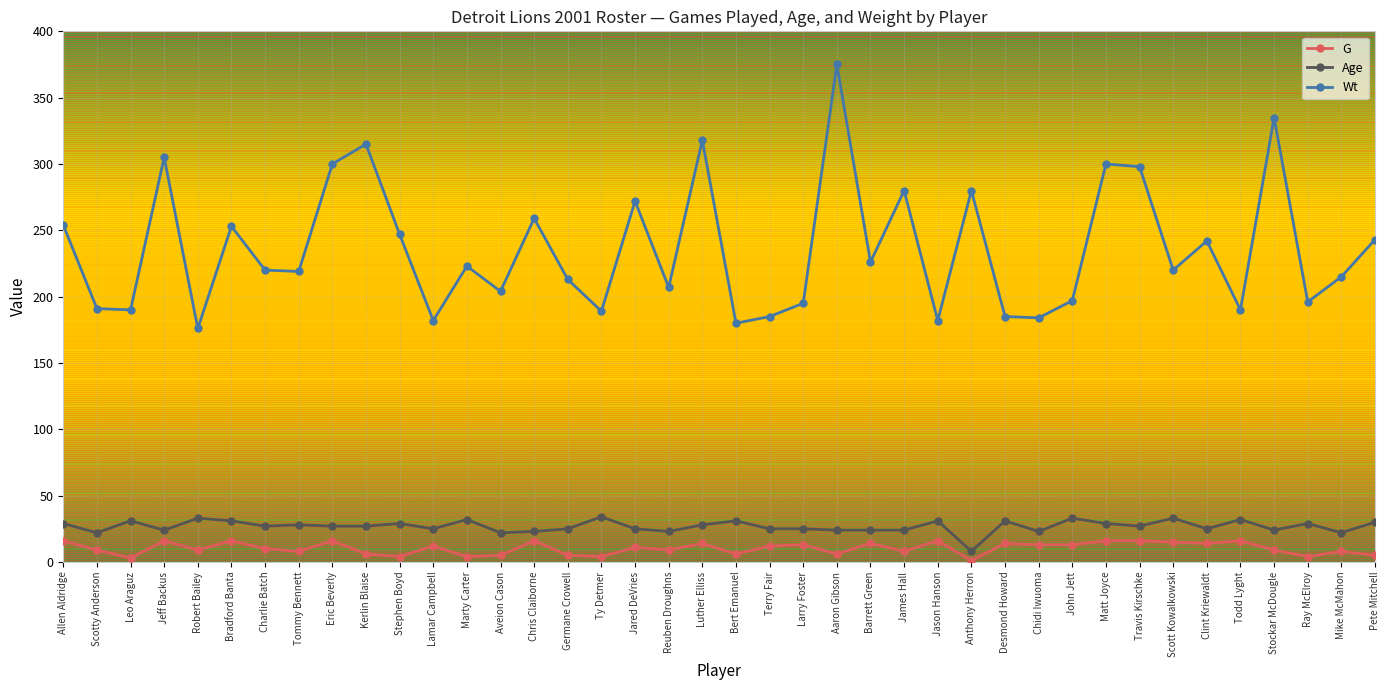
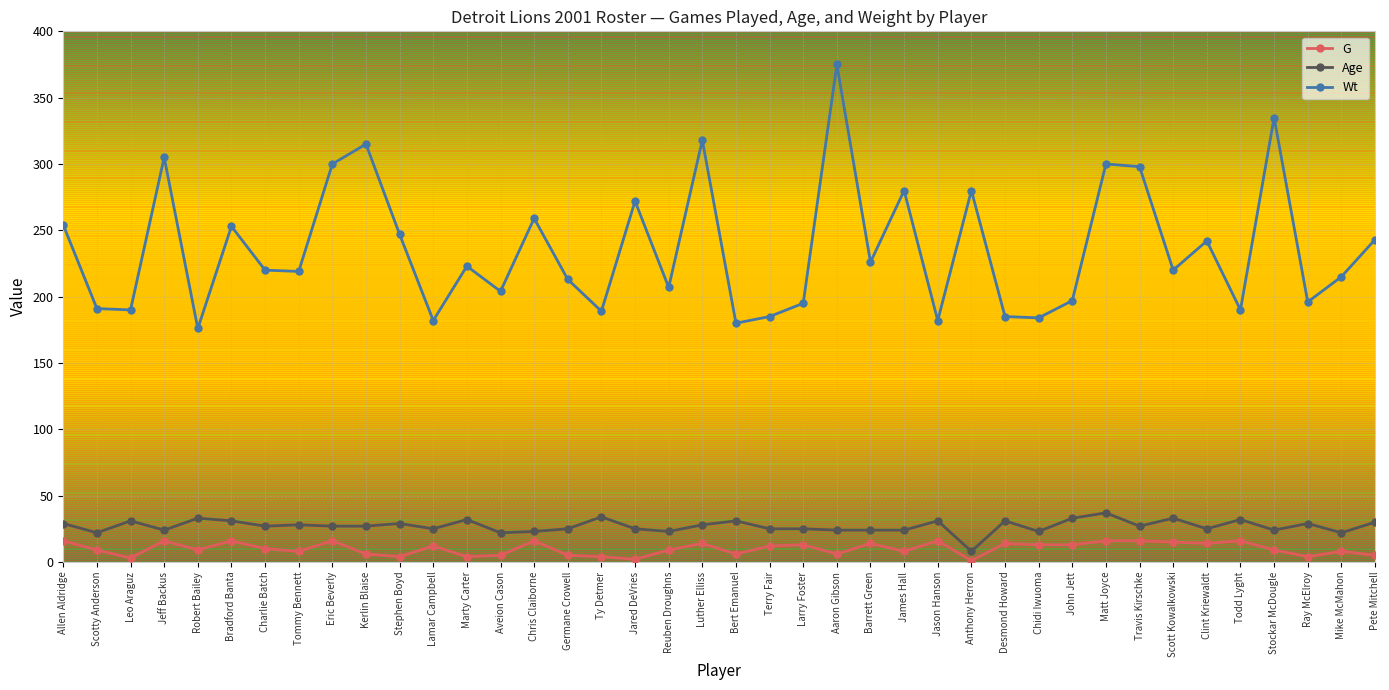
  {
    "G": {
      "Allen Aldridge": 16,
      "Scotty Anderson": 9,
      "Leo Araguz": 3,
      "Jeff Backus": 16,
      "Robert Bailey": 9,
      "Bradford Banta": 16,
      "Charlie Batch": 10,
      "Tommy Bennett": 8,
      "Eric Beverly": 16,
      "Kerlin Blaise": 6,
      "Stephen Boyd": 4,
      "Lamar Campbell": 12,
      "Marty Carter": 4,
      "Aveion Cason": 5,
      "Chris Claiborne": 16,
      "Germane Crowell": 5,
      "Ty Detmer": 4,
-     "Jared DeVries": 11,
+     "Jared DeVries": 2,
      "Reuben Droughns": 9,
      "Luther Elliss": 14,
      "Bert Emanuel": 6,
      "Terry Fair": 12,
      "Larry Foster": 13,
      "Aaron Gibson": 6,
      "Barrett Green": 14,
      "James Hall": 8,
      "Jason Hanson": 16,
      "Anthony Herron": 1,
      "Desmond Howard": 14,
      "Chidi Iwuoma": 13,
      "John Jett": 13,
      "Matt Joyce": 16,
      "Travis Kirschke": 16,
      "Scott Kowalkowski": 15,
      "Clint Kriewaldt": 14,
      "Todd Lyght": 16,
      "Stockar McDougle": 9,
      "Ray McElroy": 4,
      "Mike McMahon": 8,
      "Pete Mitchell": 5
    },
    "Age": {
      "Allen Aldridge": 29,
      "Scotty Anderson": 22,
      "Leo Araguz": 31,
      "Jeff Backus": 24,
      "Robert Bailey": 33,
      "Bradford Banta": 31,
      "Charlie Batch": 27,
      "Tommy Bennett": 28,
      "Eric Beverly": 27,
      "Kerlin Blaise": 27,
      "Stephen Boyd": 29,
      "Lamar Campbell": 25,
      "Marty Carter": 32,
      "Aveion Cason": 22,
      "Chris Claiborne": 23,
      "Germane Crowell": 25,
      "Ty Detmer": 34,
      "Jared DeVries": 25,
      "Reuben Droughns": 23,
      "Luther Elliss": 28,
      "Bert Emanuel": 31,
      "Terry Fair": 25,
      "Larry Foster": 25,
      "Aaron Gibson": 24,
      "Barrett Green": 24,
      "James Hall": 24,
      "Jason Hanson": 31,
      "Anthony Herron": 8,
      "Desmond Howard": 31,
      "Chidi Iwuoma": 23,
      "John Jett": 33,
-     "Matt Joyce": 29,
+     "Matt Joyce": 37,
      "Travis Kirschke": 27,
      "Scott Kowalkowski": 33,
      "Clint Kriewaldt": 25,
      "Todd Lyght": 32,
      "Stockar McDougle": 24,
      "Ray McElroy": 29,
      "Mike McMahon": 22,
      "Pete Mitchell": 30
    },
    "Wt": {
      "Allen Aldridge": 254,
      "Scotty Anderson": 191,
      "Leo Araguz": 190,
      "Jeff Backus": 305,
      "Robert Bailey": 176,
      "Bradford Banta": 253,
      "Charlie Batch": 220,
      "Tommy Bennett": 219,
      "Eric Beverly": 300,
      "Kerlin Blaise": 315,
      "Stephen Boyd": 247,
      "Lamar Campbell": 182,
      "Marty Carter": 223,
      "Aveion Cason": 204,
      "Chris Claiborne": 259,
      "Germane Crowell": 213,
      "Ty Detmer": 189,
      "Jared DeVries": 272,
      "Reuben Droughns": 207,
      "Luther Elliss": 318,
      "Bert Emanuel": 180,
      "Terry Fair": 185,
      "Larry Foster": 195,
      "Aaron Gibson": 375,
      "Barrett Green": 226,
      "James Hall": 280,
      "Jason Hanson": 182,
      "Anthony Herron": 280,
      "Desmond Howard": 185,
      "Chidi Iwuoma": 184,
      "John Jett": 197,
      "Matt Joyce": 300,
      "Travis Kirschke": 298,
      "Scott Kowalkowski": 220,
      "Clint Kriewaldt": 242,
      "Todd Lyght": 190,
      "Stockar McDougle": 335,
      "Ray McElroy": 196,
      "Mike McMahon": 215,
      "Pete Mitchell": 243
    }
  }
